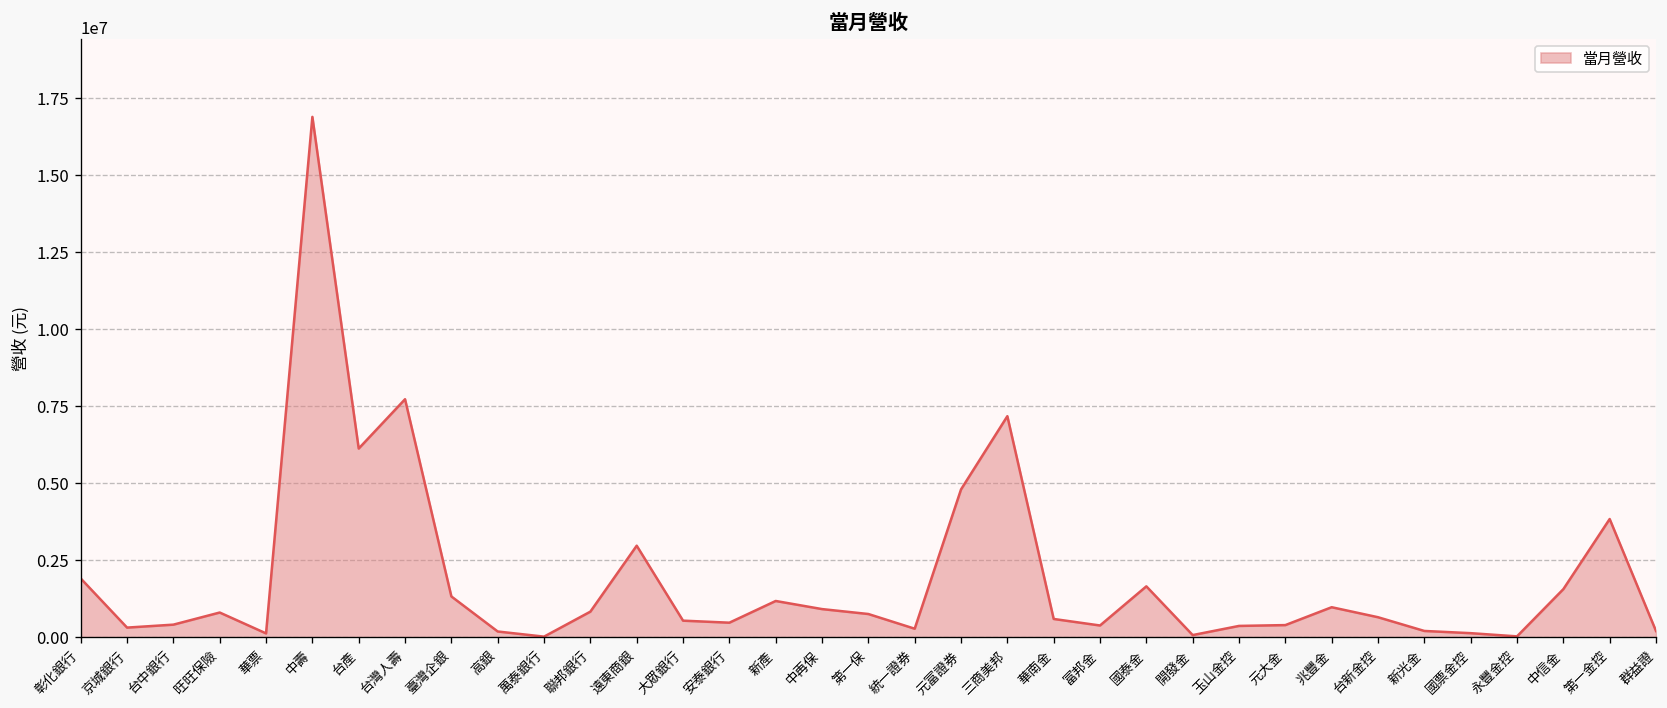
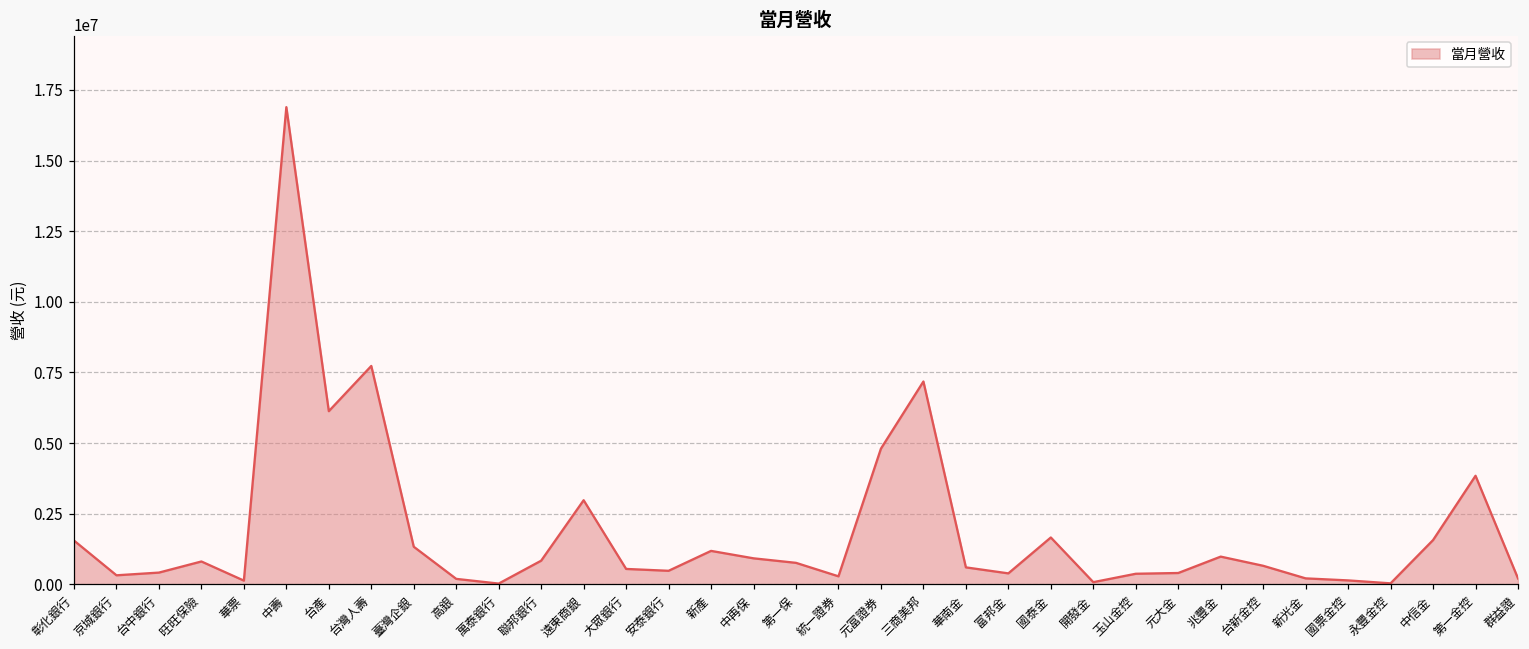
  {
-   "彰化銀行": 1900000,
+   "彰化銀行": 1500000,
    "京城銀行": 300000,
    "台中銀行": 400000,
    "旺旺保險": 800000,
    "華票": 100000,
    "中壽": 16900000,
    "台產": 6100000,
    "台灣人壽": 7700000,
    "臺灣企銀": 1300000,
    "高銀": 200000,
    "萬泰銀行": 0,
    "聯邦銀行": 800000,
    "遠東商銀": 3000000,
    "大眾銀行": 500000,
    "安泰銀行": 500000,
    "新產": 1200000,
    "中再保": 900000,
    "第一保": 800000,
    "統一證券": 300000,
    "元富證券": 4800000,
    "三商美邦": 7200000,
    "華南金": 600000,
    "富邦金": 400000,
    "國泰金": 1700000,
    "開發金": 100000,
    "玉山金控": 400000,
    "元大金": 400000,
    "兆豐金": 1000000,
    "台新金控": 700000,
    "新光金": 200000,
    "國票金控": 100000,
    "永豐金控": 0,
    "中信金": 1600000,
    "第一金控": 3800000,
    "群益證": 200000
  }
